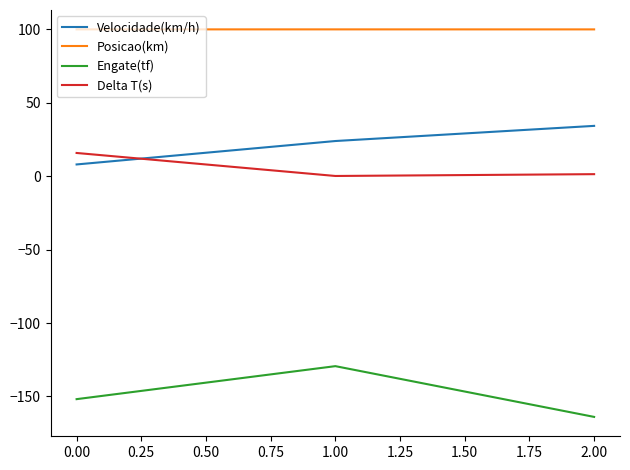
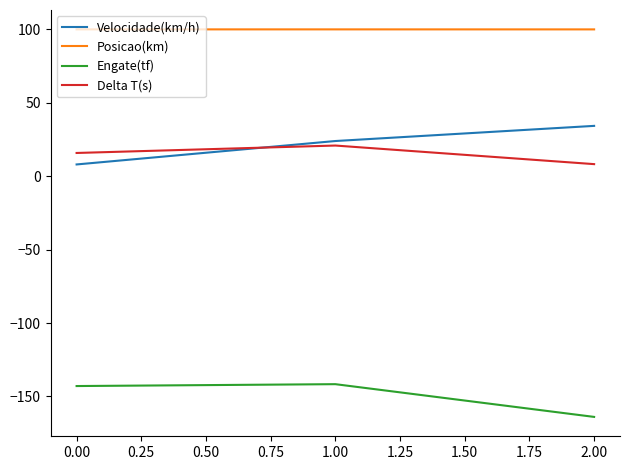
  {
    "Velocidade(km/h)": {
      "0.00": 8,
      "1.00": 24,
      "2.00": 34
    },
    "Posicao(km)": {
      "1.00": 100,
      "2.00": 100
    },
    "Engate(tf)": {
-     "0.00": -152,
-     "1.00": -129,
+     "0.00": -143,
+     "1.00": -142,
      "2.00": -164
    },
    "Delta T(s)": {
      "0.00": 16,
-     "1.00": 0,
-     "2.00": 1
+     "1.00": 21,
+     "2.00": 8
    }
  }
